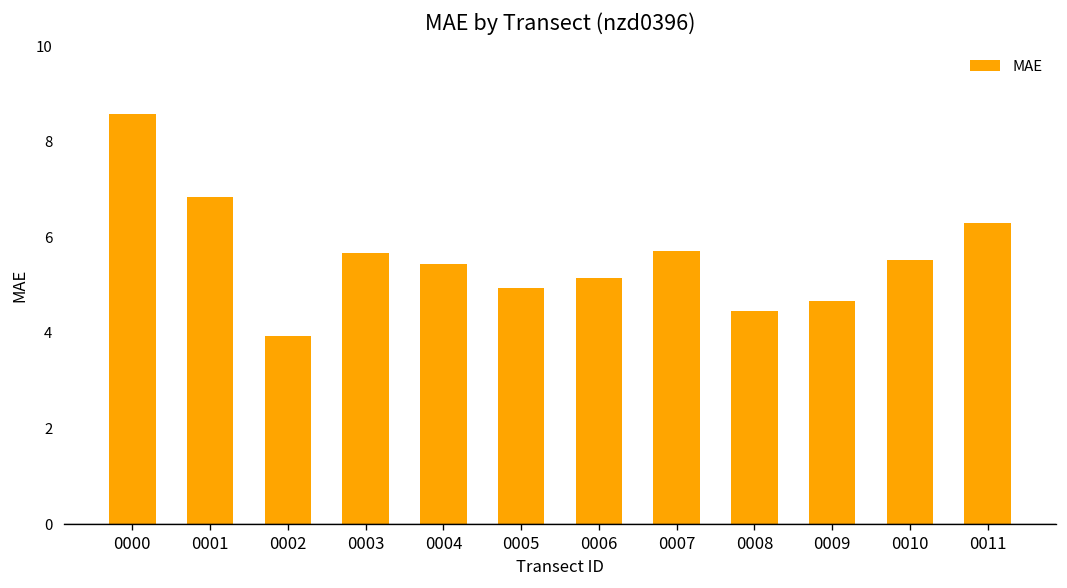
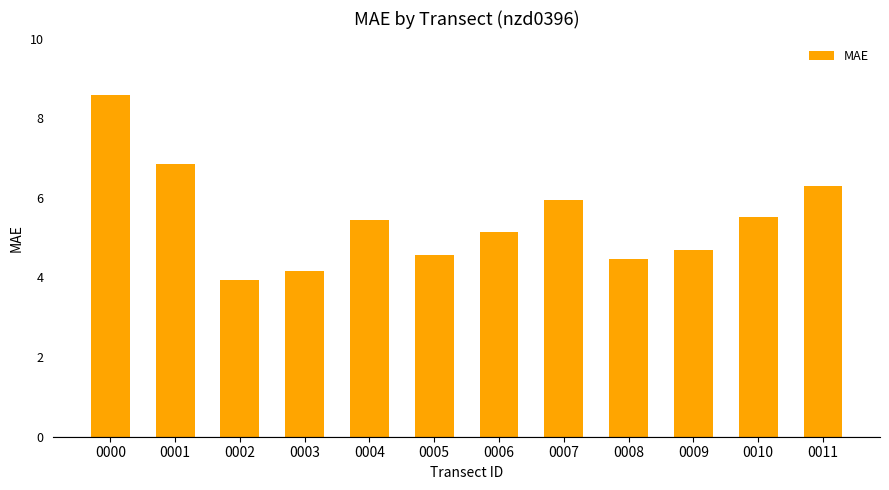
  {
    "0000": 8.6,
    "0001": 6.8,
    "0002": 3.9,
-   "0003": 5.7,
+   "0003": 4.2,
    "0004": 5.4,
-   "0005": 4.9,
+   "0005": 4.6,
    "0006": 5.1,
-   "0007": 5.7,
+   "0007": 5.9,
    "0008": 4.5,
    "0009": 4.7,
    "0010": 5.5,
    "0011": 6.3
  }
